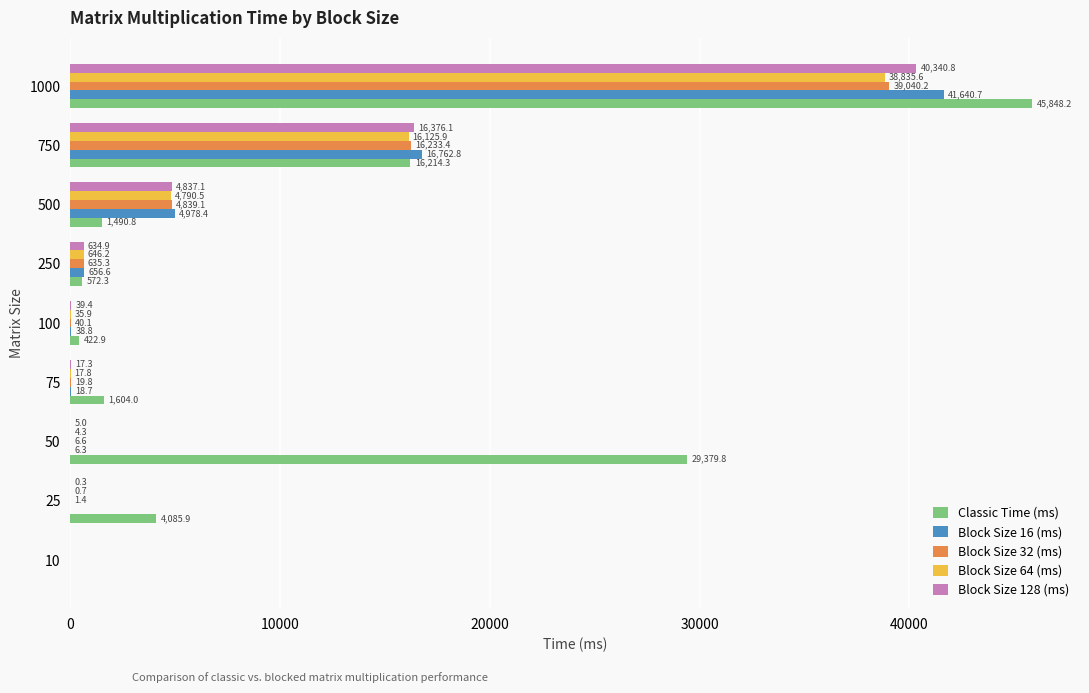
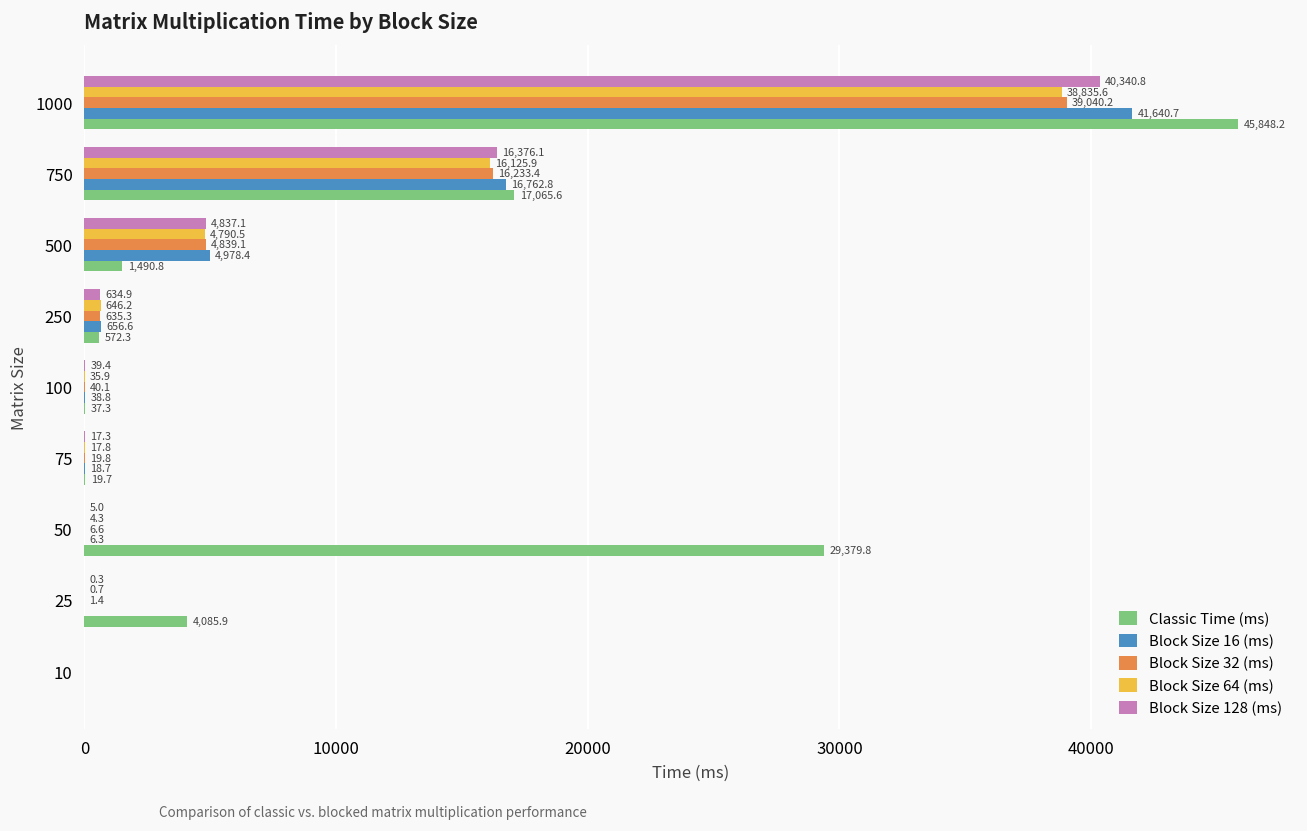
  {
    "Classic Time (ms)": {
      "1000": "45,848.2",
-     "750": "16,214.3",
+     "750": "17,065.6",
      "500": "1,490.8",
      "250": "572.3",
-     "100": "422.9",
-     "75": "1,604.0",
+     "100": "37.3",
+     "75": "19.7",
      "50": "29,379.8",
      "25": "4,085.9"
    },
    "Block Size 16 (ms)": {
      "1000": "41,640.7",
      "750": "16,762.8",
      "500": "4,978.4",
      "250": "656.6",
      "100": "38.8",
      "75": "18.7",
      "50": "6.3"
    },
    "Block Size 128 (ms)": {
      "1000": "40,340.8",
      "750": "16,376.1",
      "500": "4,837.1",
      "250": "634.9",
      "100": "39.4",
      "75": "17.3",
      "50": "5.0",
      "25": "0.3"
    }
  }
